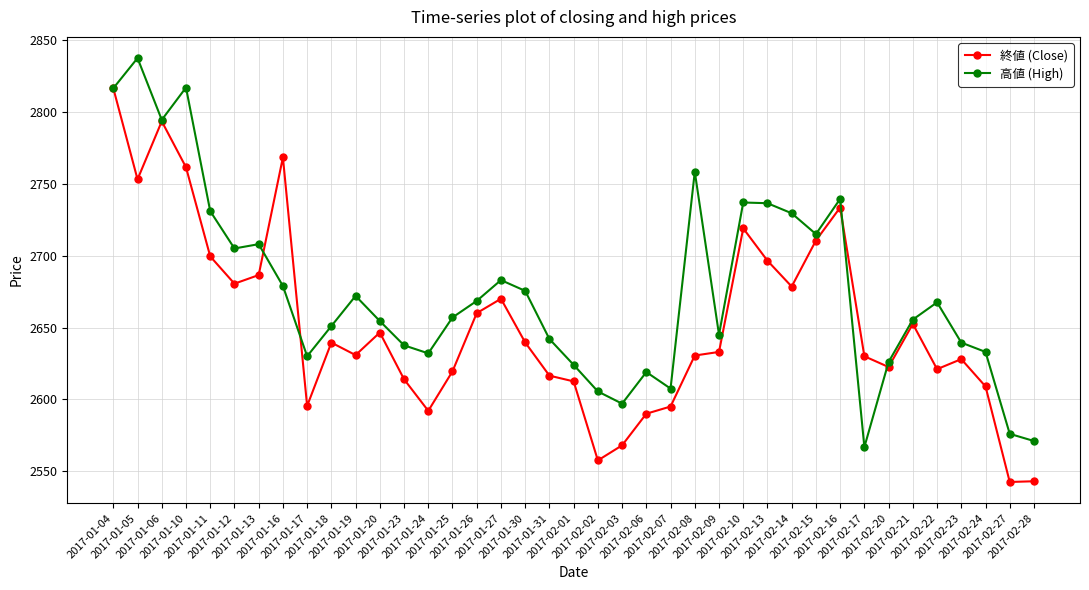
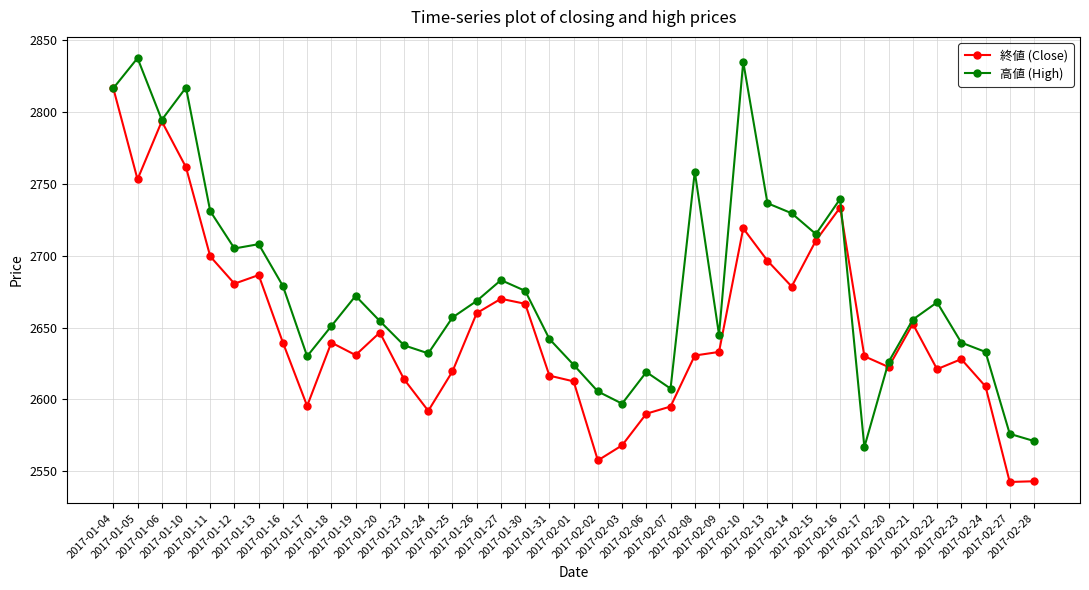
  {
    "終値 (Close)": {
      "2017-01-05": 2753,
      "2017-01-10": 2762,
      "2017-01-11": 2700,
      "2017-01-12": 2681,
      "2017-01-13": 2687,
-     "2017-01-16": 2768,
+     "2017-01-16": 2640,
      "2017-01-17": 2595,
      "2017-01-18": 2640,
      "2017-01-19": 2631,
      "2017-01-20": 2647,
      "2017-01-23": 2614,
      "2017-01-24": 2592,
      "2017-01-25": 2620,
      "2017-01-26": 2660,
      "2017-01-27": 2670,
-     "2017-01-30": 2640,
+     "2017-01-30": 2667,
      "2017-01-31": 2617,
      "2017-02-01": 2613,
      "2017-02-02": 2558,
      "2017-02-03": 2568,
      "2017-02-06": 2590,
      "2017-02-07": 2595,
      "2017-02-08": 2631,
      "2017-02-09": 2633,
      "2017-02-10": 2719,
      "2017-02-13": 2697,
      "2017-02-14": 2679,
      "2017-02-15": 2711,
      "2017-02-16": 2734,
      "2017-02-17": 2630,
      "2017-02-20": 2623,
      "2017-02-21": 2653,
      "2017-02-22": 2621,
      "2017-02-23": 2628,
      "2017-02-24": 2609,
      "2017-02-27": 2543,
      "2017-02-28": 2543
    },
    "高値 (High)": {
      "2017-01-05": 2838,
      "2017-01-10": 2817,
      "2017-01-11": 2731,
      "2017-01-12": 2705,
      "2017-01-13": 2708,
      "2017-01-16": 2679,
      "2017-01-17": 2630,
      "2017-01-18": 2651,
      "2017-01-19": 2672,
      "2017-01-20": 2655,
      "2017-01-23": 2638,
      "2017-01-24": 2632,
      "2017-01-25": 2657,
      "2017-01-26": 2669,
      "2017-01-27": 2683,
      "2017-01-30": 2676,
      "2017-01-31": 2642,
      "2017-02-01": 2624,
      "2017-02-02": 2606,
      "2017-02-03": 2597,
      "2017-02-06": 2619,
      "2017-02-07": 2608,
      "2017-02-08": 2758,
      "2017-02-09": 2645,
-     "2017-02-10": 2737,
+     "2017-02-10": 2835,
      "2017-02-13": 2737,
      "2017-02-14": 2730,
      "2017-02-15": 2715,
      "2017-02-16": 2740,
      "2017-02-17": 2567,
      "2017-02-20": 2626,
      "2017-02-21": 2656,
      "2017-02-22": 2668,
      "2017-02-23": 2640,
      "2017-02-24": 2633,
      "2017-02-27": 2576,
      "2017-02-28": 2571
    }
  }
